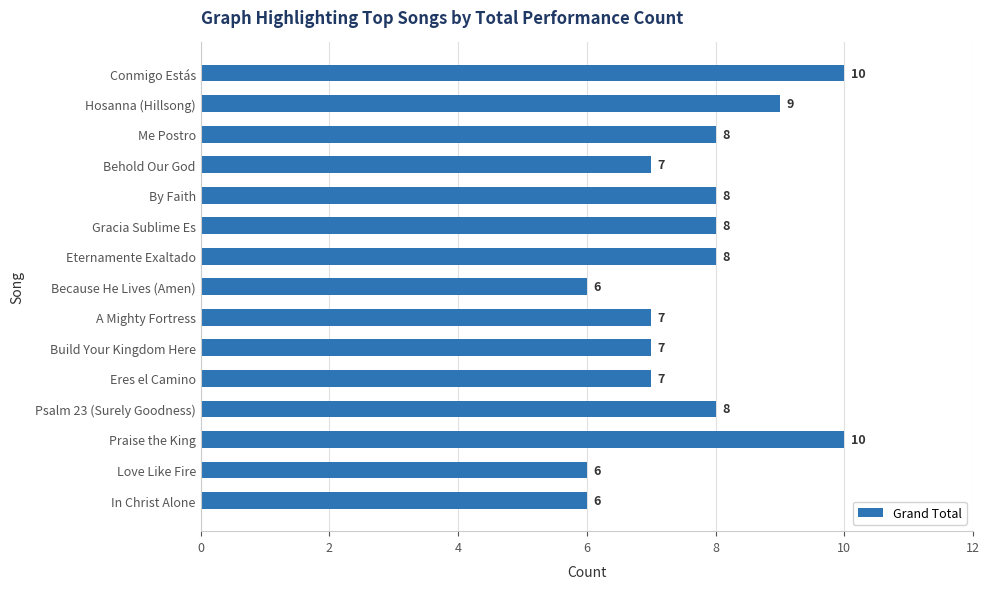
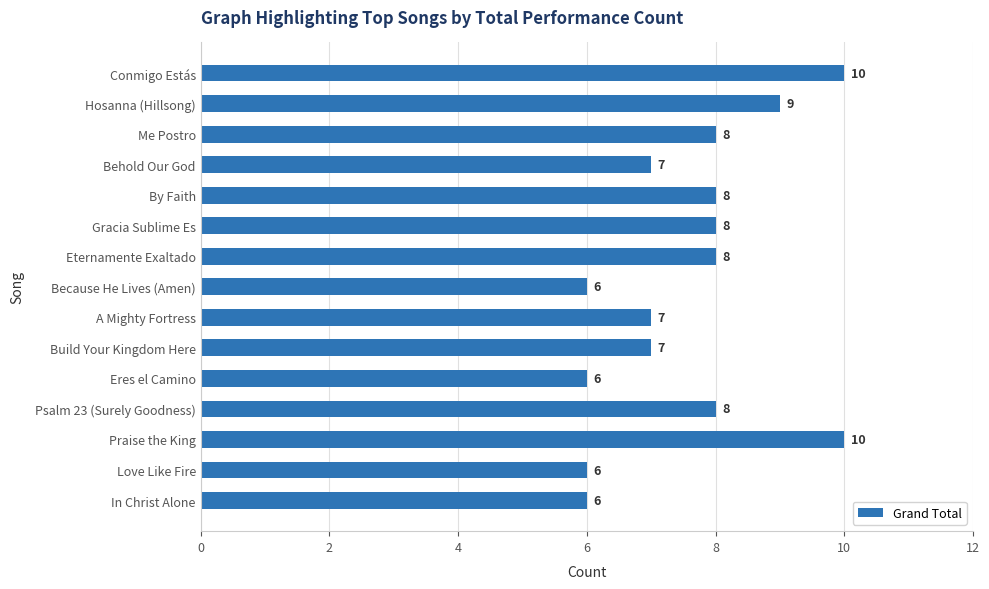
  {
    "Conmigo Estás": 10,
    "Hosanna (Hillsong)": 9,
    "Me Postro": 8,
    "Behold Our God": 7,
    "By Faith": 8,
    "Gracia Sublime Es": 8,
    "Eternamente Exaltado": 8,
    "Because He Lives (Amen)": 6,
    "A Mighty Fortress": 7,
    "Build Your Kingdom Here": 7,
-   "Eres el Camino": 7,
+   "Eres el Camino": 6,
    "Psalm 23 (Surely Goodness)": 8,
    "Praise the King": 10,
    "Love Like Fire": 6,
    "In Christ Alone": 6
  }
